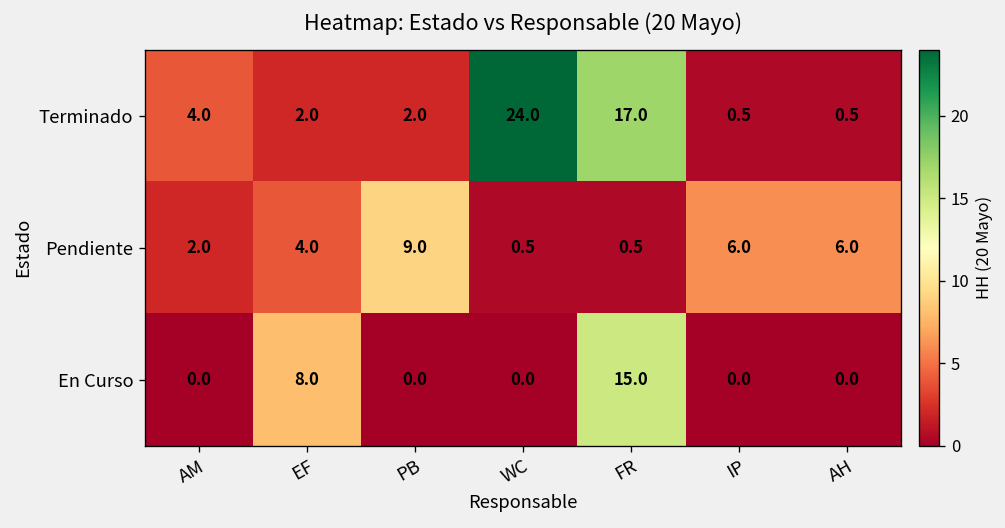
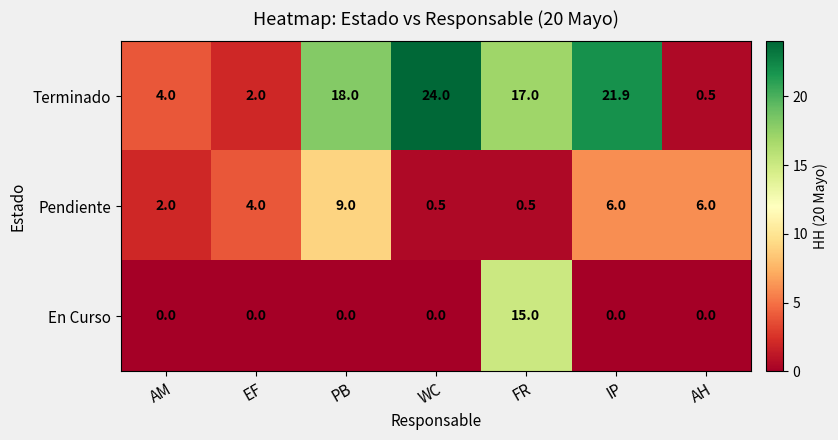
  {
    "Terminado": {
      "AM": 4.0,
      "EF": 2.0,
-     "PB": 2.0,
+     "PB": 18.0,
      "WC": 24.0,
      "FR": 17.0,
-     "IP": 0.5,
+     "IP": 21.9,
      "AH": 0.5
    },
    "Pendiente": {
      "AM": 2.0,
      "EF": 4.0,
      "PB": 9.0,
      "WC": 0.5,
      "FR": 0.5,
      "IP": 6.0,
      "AH": 6.0
    },
    "En Curso": {
      "AM": 0.0,
-     "EF": 8.0,
+     "EF": 0.0,
      "PB": 0.0,
      "WC": 0.0,
      "FR": 15.0,
      "IP": 0.0,
      "AH": 0.0
    }
  }
